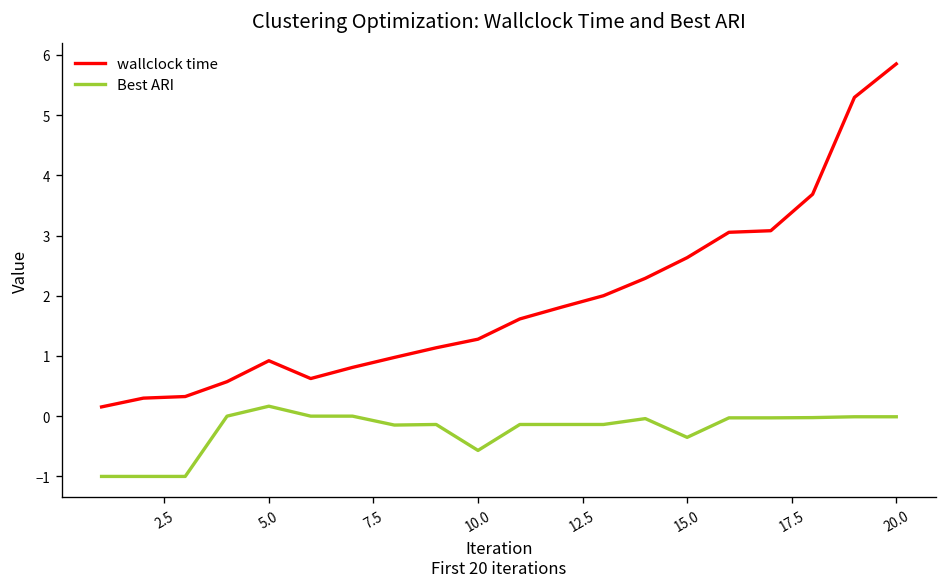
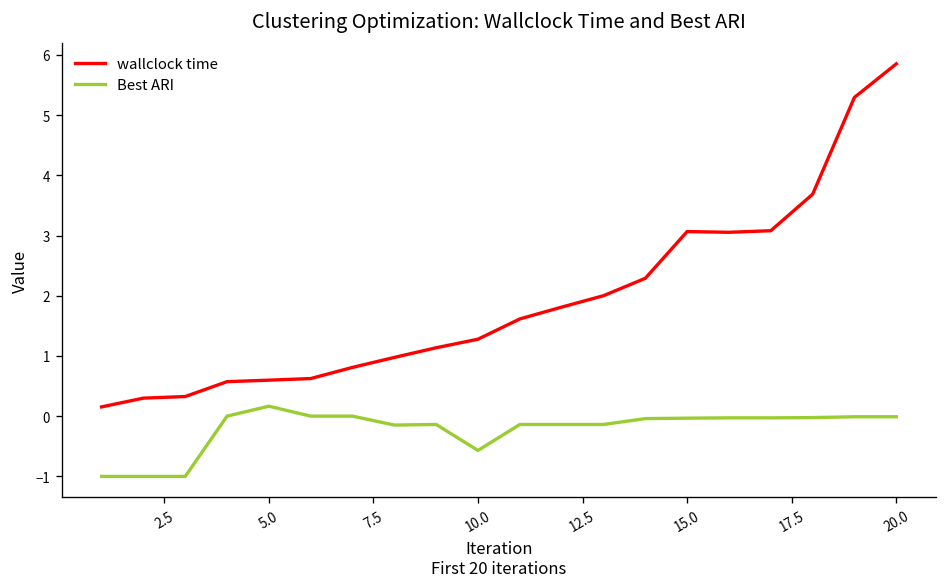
  {
    "wallclock time": {
-     "5.0": 0.9,
+     "5.0": 0.6,
      "10.0": 1.3,
-     "15.0": 2.6,
+     "15.0": 3.1,
      "20.0": 5.8
    },
    "Best ARI": {
      "5.0": 0.2,
      "10.0": -0.6,
-     "15.0": -0.4,
+     "15.0": 0.0,
      "20.0": 0.0
    }
  }
